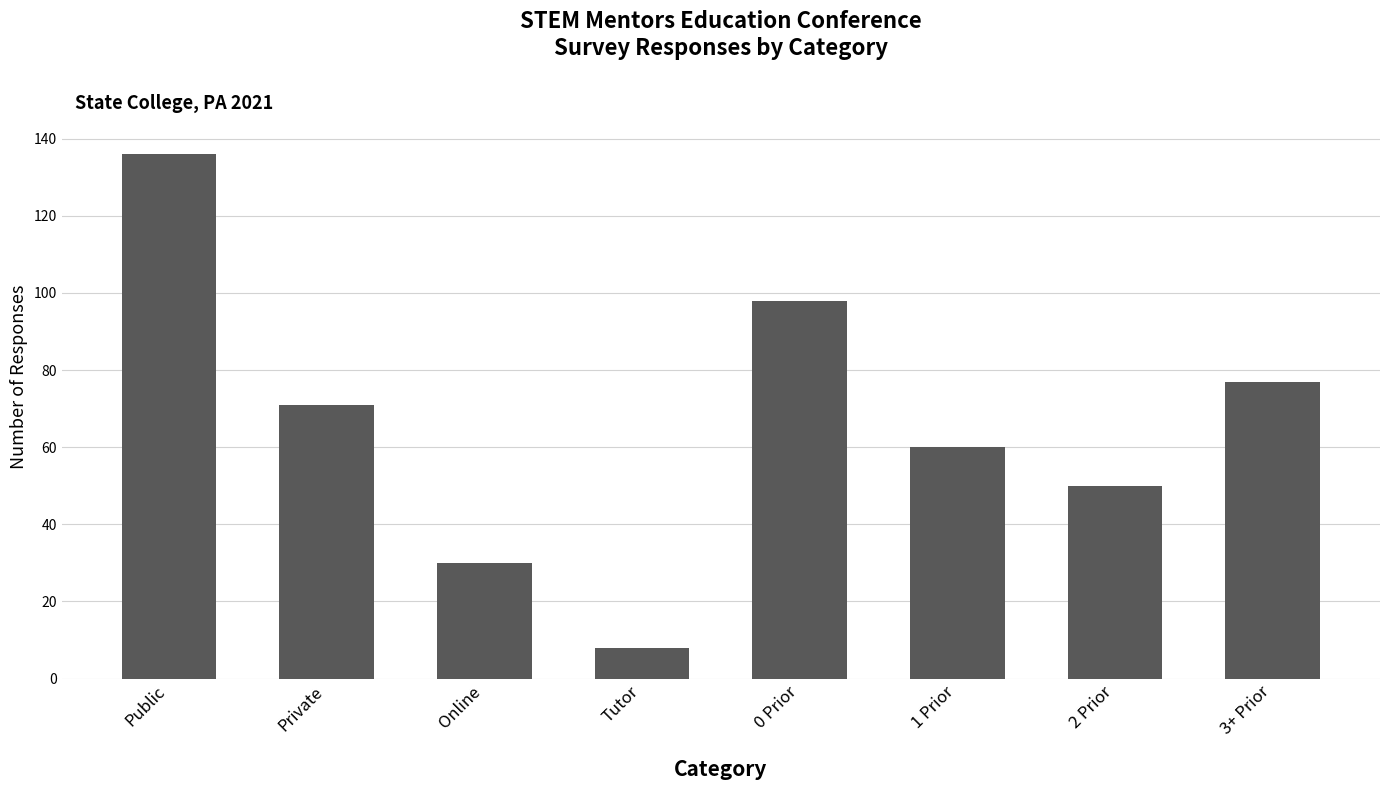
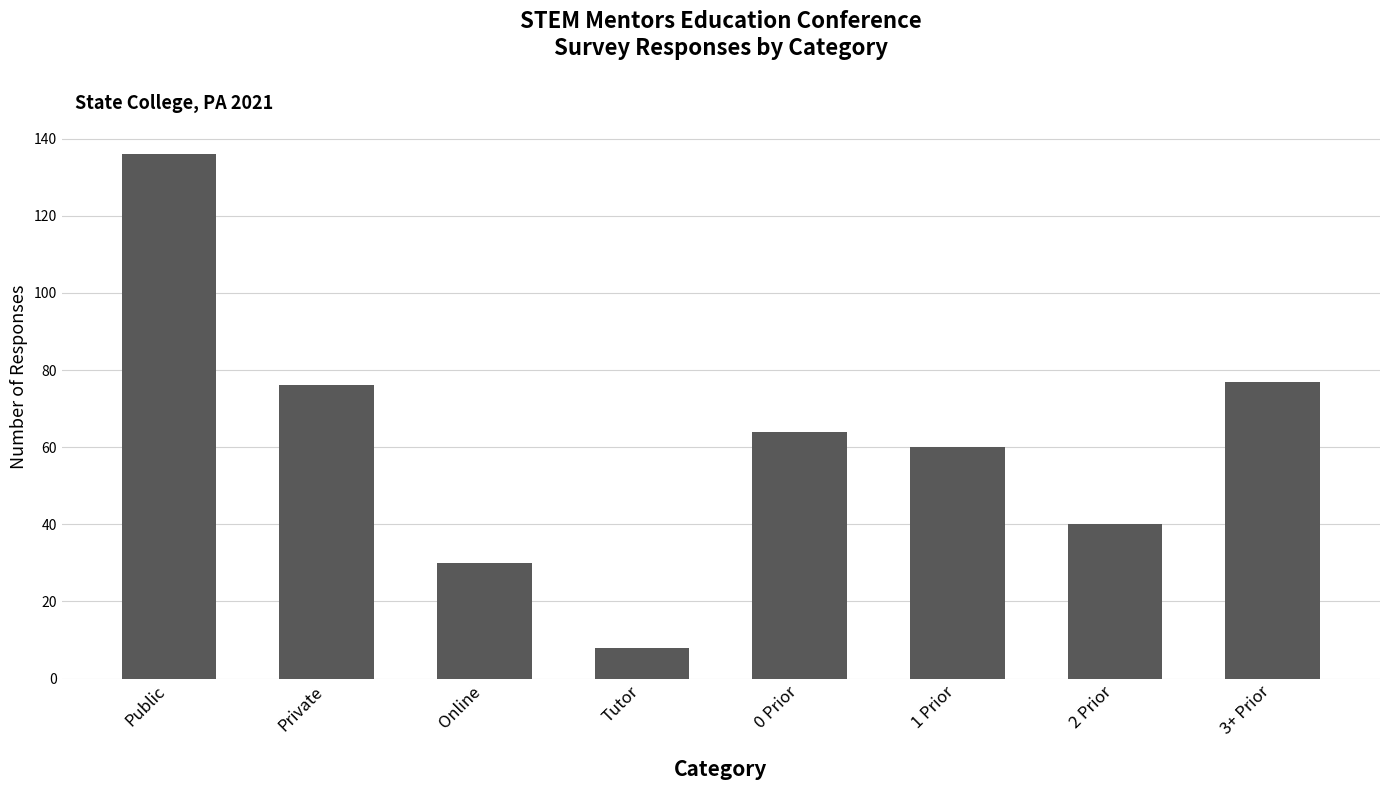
  {
    "Public": 136,
-   "Private": 71,
+   "Private": 76,
    "Online": 30,
    "Tutor": 8,
-   "0 Prior": 98,
+   "0 Prior": 64,
    "1 Prior": 60,
-   "2 Prior": 50,
+   "2 Prior": 40,
    "3+ Prior": 77
  }
